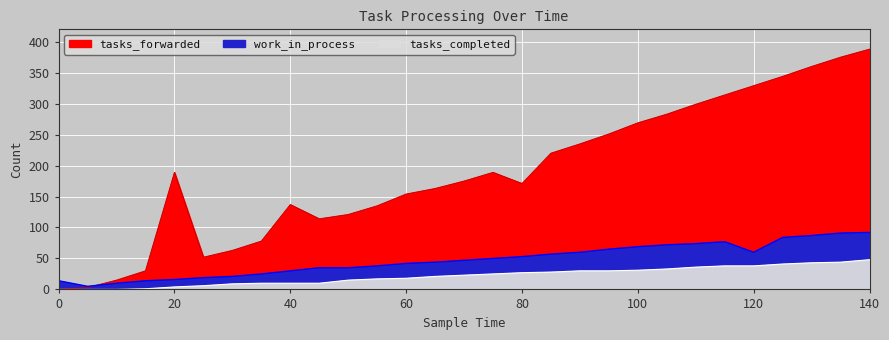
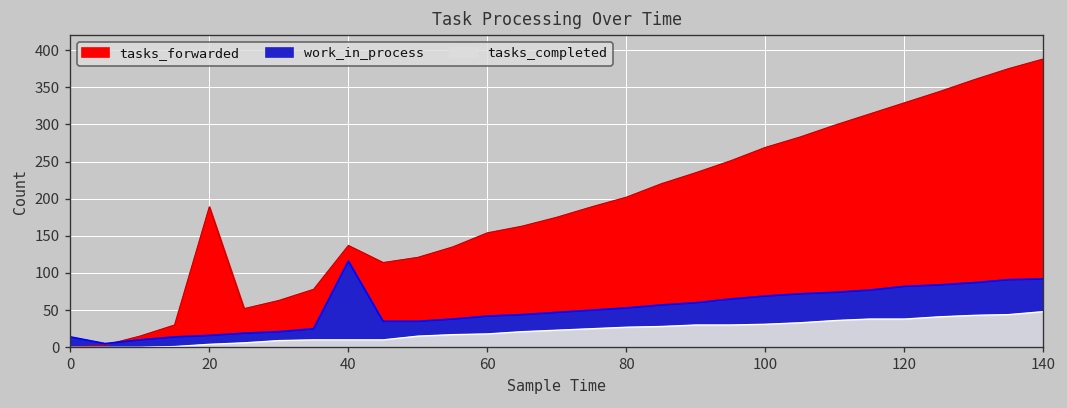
  {
    "tasks_forwarded": {
      "20": 190,
      "40": 140,
      "60": 150,
-     "80": 170,
+     "80": 200,
      "100": 270,
      "120": 330,
      "140": 390
    },
    "work_in_process": {
      "0": 10,
      "20": 20,
-     "40": 30,
+     "40": 120,
      "60": 40,
      "80": 50,
      "100": 70,
-     "120": 60,
+     "120": 80,
      "140": 90
    },
    "tasks_completed": {
      "20": 0,
      "40": 10,
      "60": 20,
      "80": 30,
      "100": 30,
      "120": 40,
      "140": 50
    }
  }
